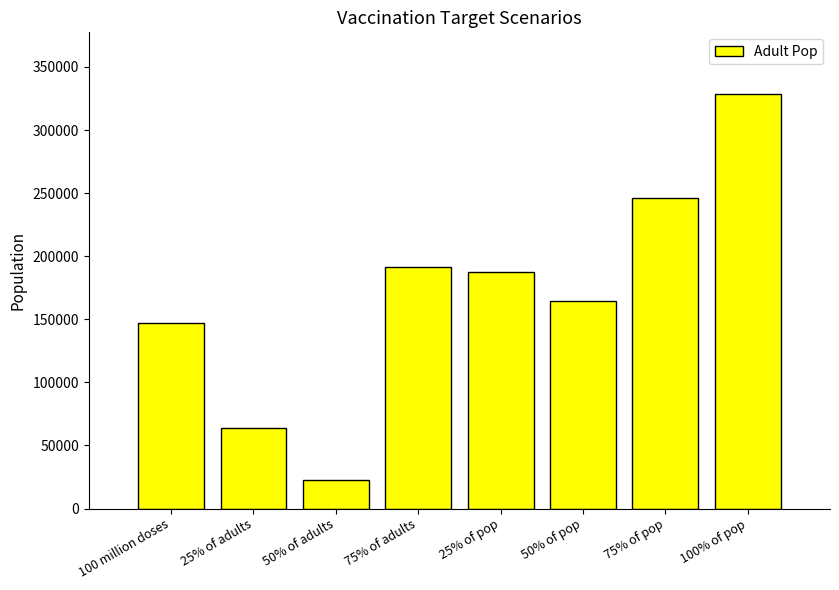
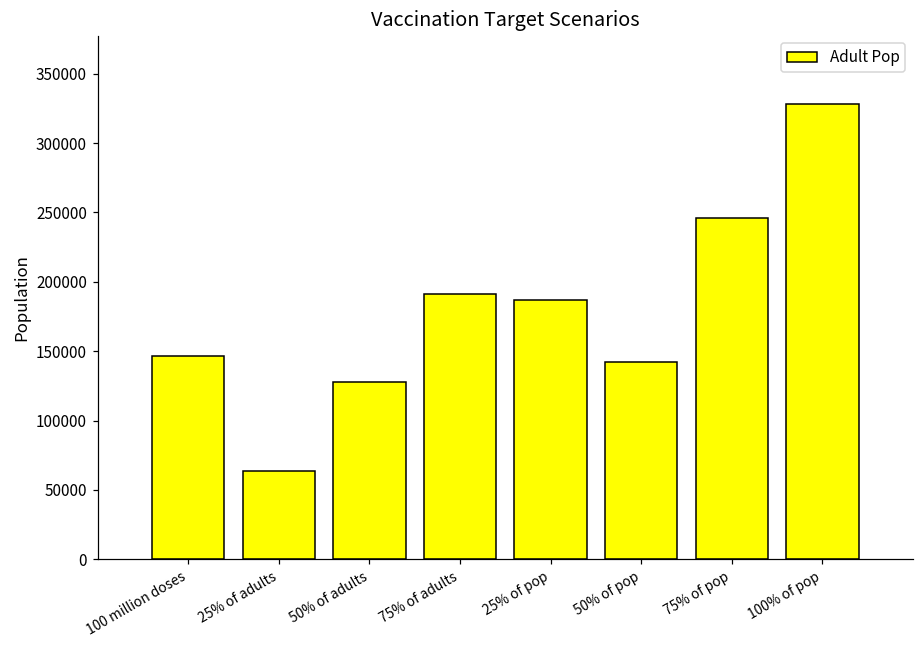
  {
    "100 million doses": 147000,
    "25% of adults": 64000,
-   "50% of adults": 22000,
+   "50% of adults": 128000,
    "75% of adults": 191000,
    "25% of pop": 187000,
-   "50% of pop": 164000,
+   "50% of pop": 142000,
    "75% of pop": 246000,
    "100% of pop": 328000
  }
